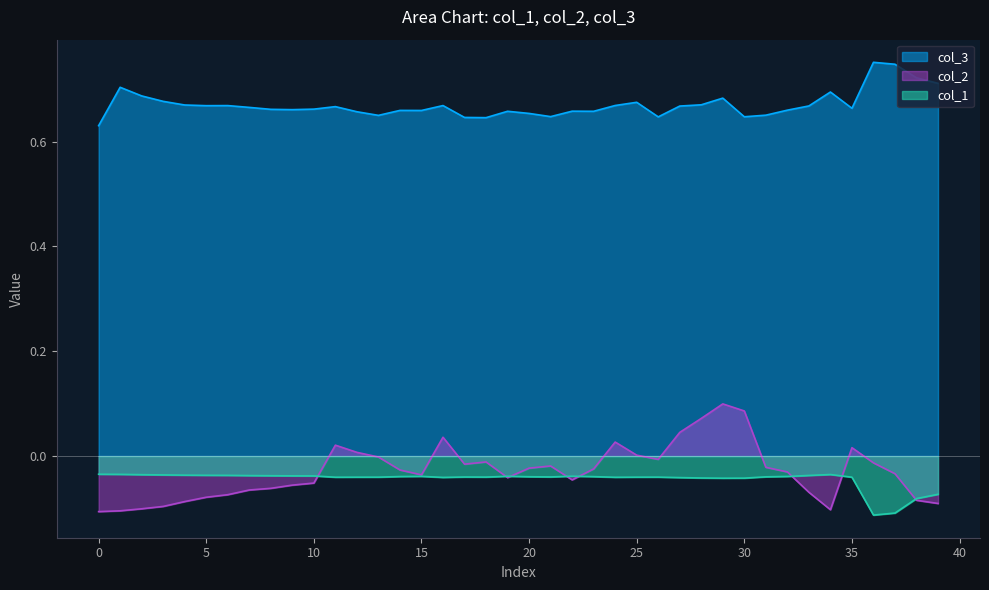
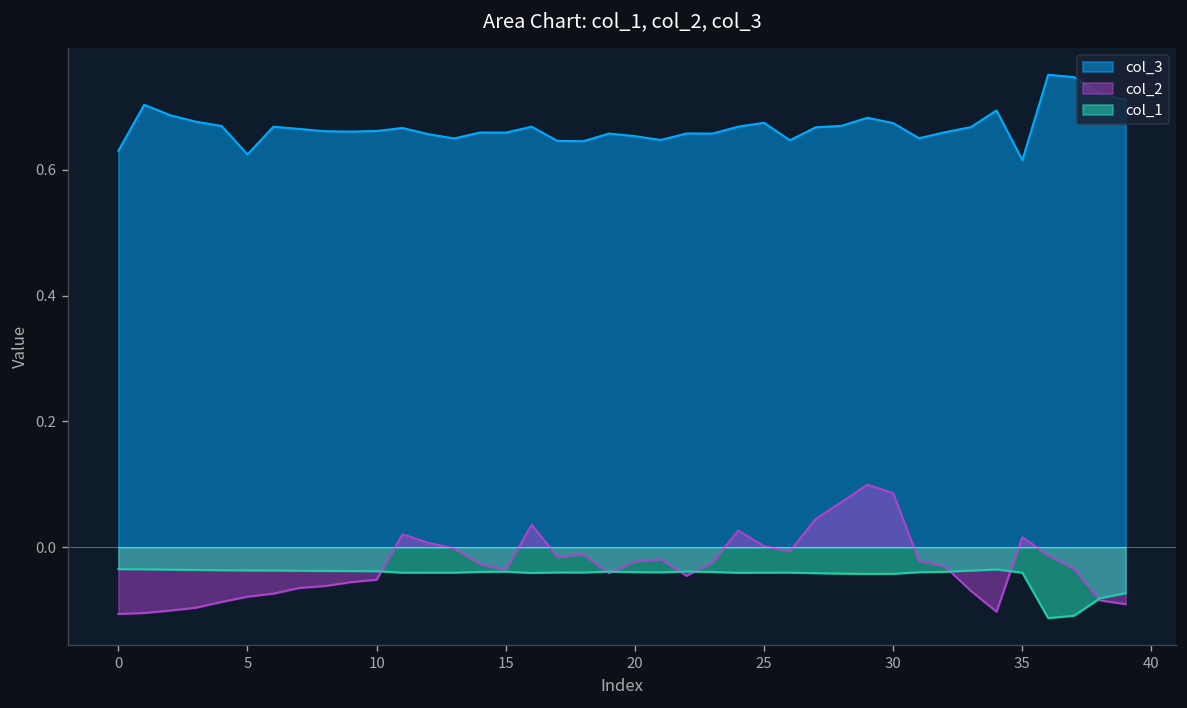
  {
    "col_3": {
      "0": 0.63,
-     "5": 0.67,
+     "5": 0.62,
      "10": 0.66,
      "15": 0.66,
      "20": 0.65,
      "25": 0.68,
-     "30": 0.65,
-     "35": 0.66
+     "30": 0.67,
+     "35": 0.62
    }
  }
